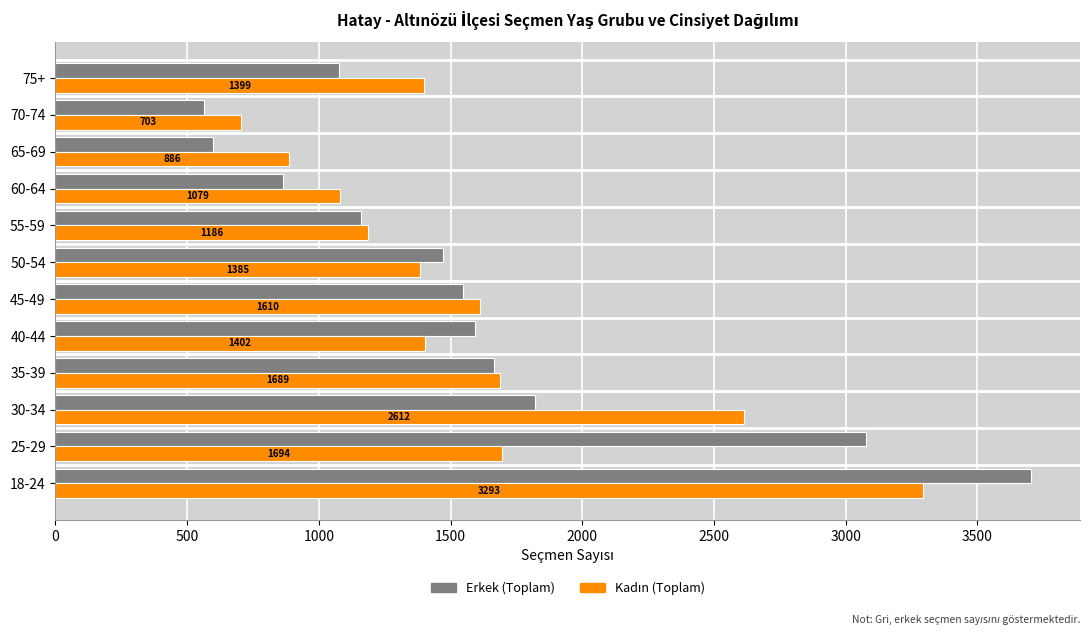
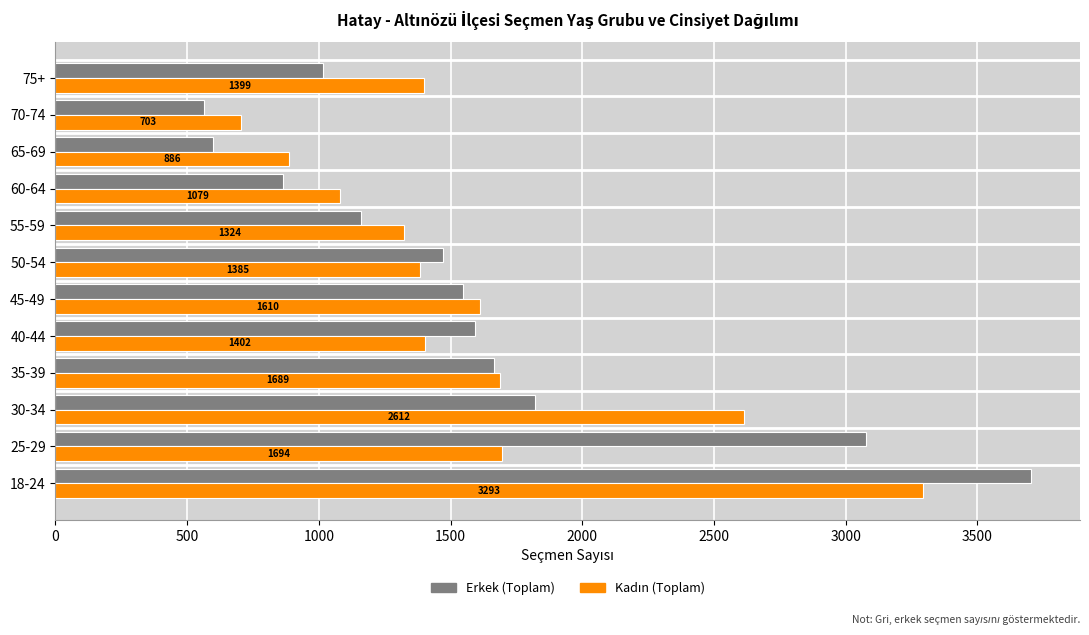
  {
    "Erkek (Toplam)": {
-     "75+": 1080,
+     "75+": 1010,
      "70-74": 560,
      "65-69": 600,
      "60-64": 860,
      "55-59": 1160,
      "50-54": 1470,
      "45-49": 1550,
      "40-44": 1590,
      "35-39": 1660,
      "30-34": 1820,
      "25-29": 3080,
      "18-24": 3700
    },
    "Kadın (Toplam)": {
      "75+": 1399,
      "70-74": 703,
      "65-69": 886,
      "60-64": 1079,
-     "55-59": 1186,
+     "55-59": 1324,
      "50-54": 1385,
      "45-49": 1610,
      "40-44": 1402,
      "35-39": 1689,
      "30-34": 2612,
      "25-29": 1694,
      "18-24": 3293
    }
  }
